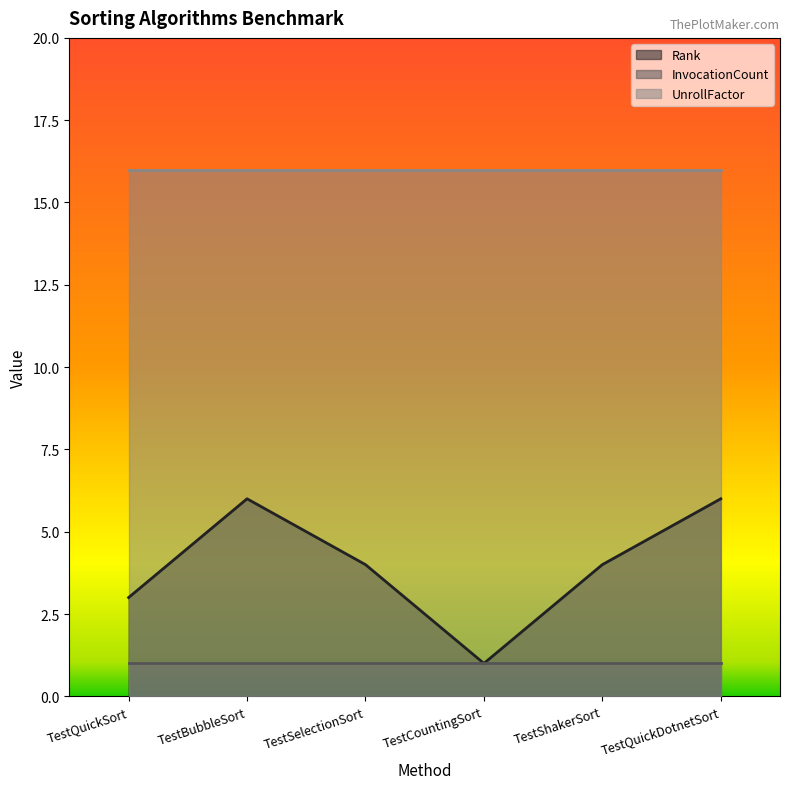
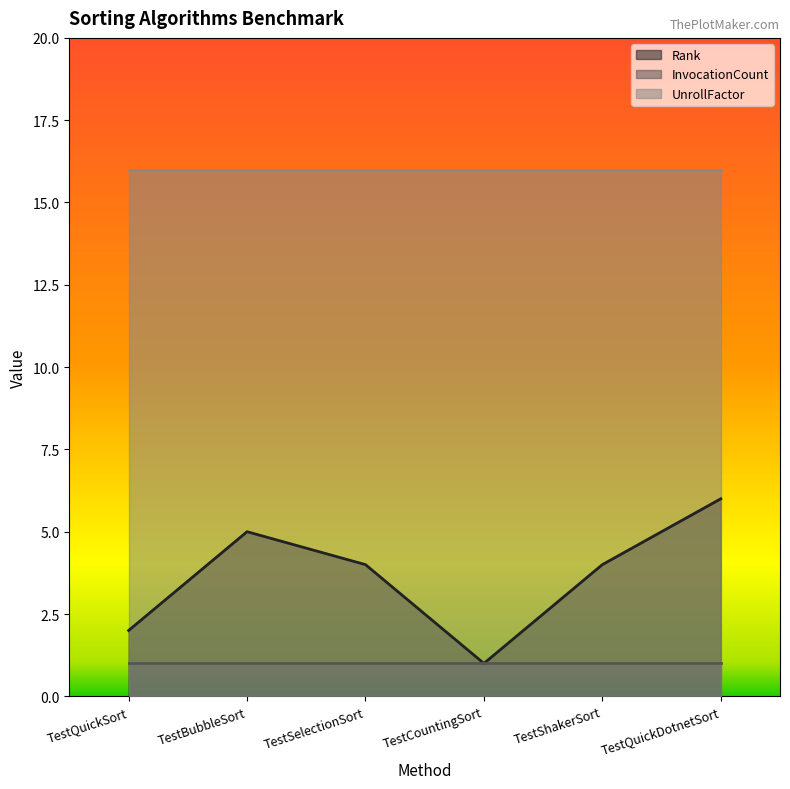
  {
    "Rank": {
-     "TestQuickSort": 3,
-     "TestBubbleSort": 6,
+     "TestQuickSort": 2,
+     "TestBubbleSort": 5,
      "TestSelectionSort": 4,
      "TestShakerSort": 4,
      "TestQuickDotnetSort": 6
    },
    "InvocationCount": {
      "TestQuickSort": 1,
      "TestBubbleSort": 1,
      "TestSelectionSort": 1,
      "TestShakerSort": 1,
      "TestQuickDotnetSort": 1
    },
    "UnrollFactor": {
      "TestQuickSort": 16,
      "TestBubbleSort": 16,
      "TestSelectionSort": 16,
      "TestCountingSort": 16,
      "TestShakerSort": 16,
      "TestQuickDotnetSort": 16
    }
  }
